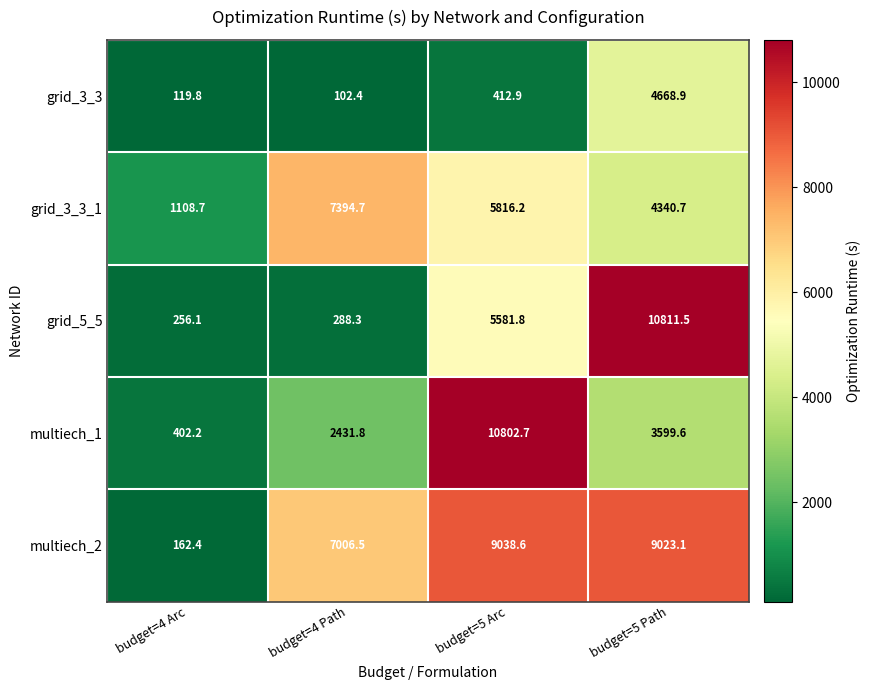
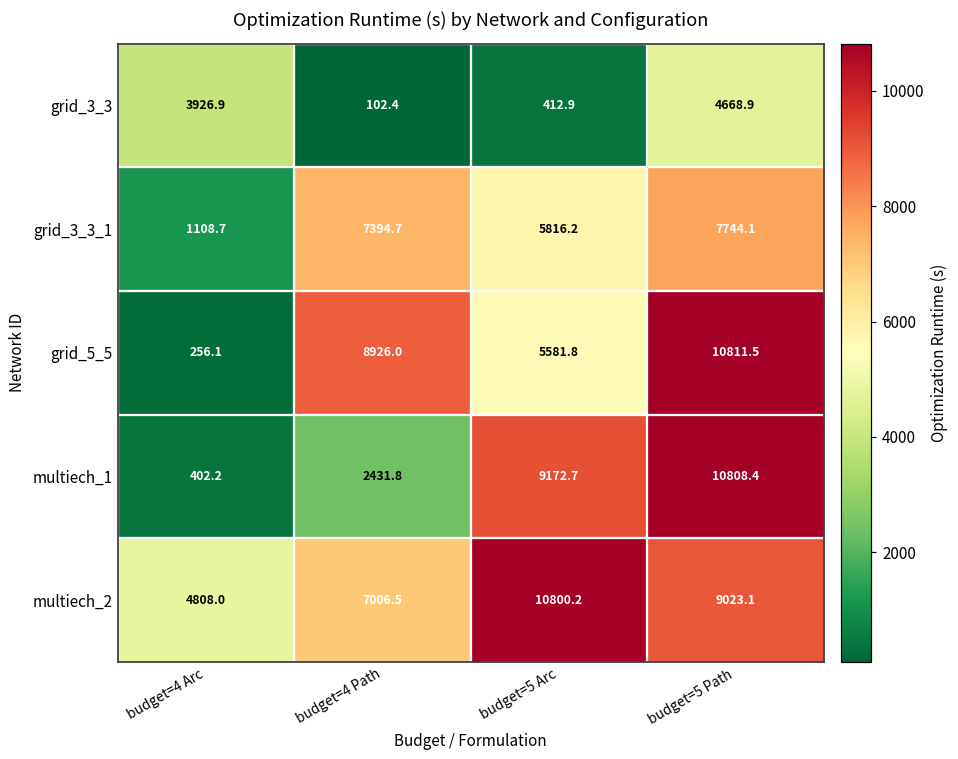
  {
    "grid_3_3": {
-     "budget=4 Arc": 119.8,
+     "budget=4 Arc": 3926.9,
      "budget=4 Path": 102.4,
      "budget=5 Arc": 412.9,
      "budget=5 Path": 4668.9
    },
    "grid_3_3_1": {
      "budget=4 Arc": 1108.7,
      "budget=4 Path": 7394.7,
      "budget=5 Arc": 5816.2,
-     "budget=5 Path": 4340.7
+     "budget=5 Path": 7744.1
    },
    "grid_5_5": {
      "budget=4 Arc": 256.1,
-     "budget=4 Path": 288.3,
+     "budget=4 Path": 8926.0,
      "budget=5 Arc": 5581.8,
      "budget=5 Path": 10811.5
    },
    "multiech_1": {
      "budget=4 Arc": 402.2,
      "budget=4 Path": 2431.8,
-     "budget=5 Arc": 10802.7,
-     "budget=5 Path": 3599.6
+     "budget=5 Arc": 9172.7,
+     "budget=5 Path": 10808.4
    },
    "multiech_2": {
-     "budget=4 Arc": 162.4,
+     "budget=4 Arc": 4808.0,
      "budget=4 Path": 7006.5,
-     "budget=5 Arc": 9038.6,
+     "budget=5 Arc": 10800.2,
      "budget=5 Path": 9023.1
    }
  }
